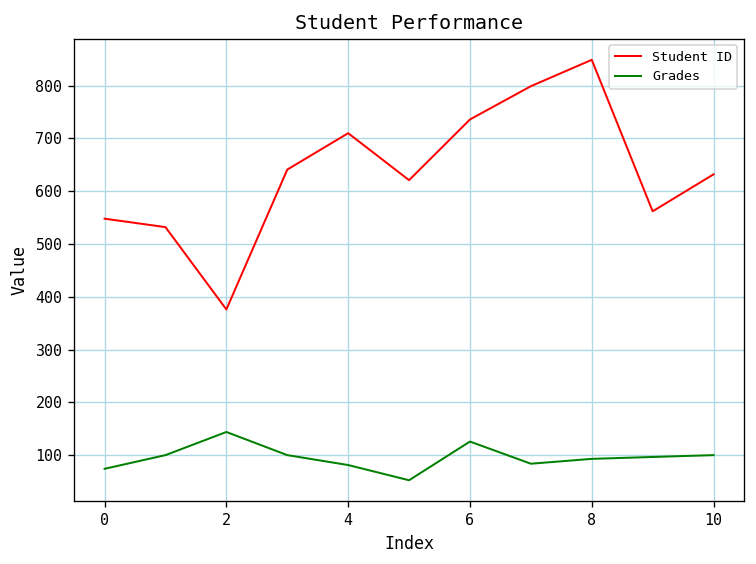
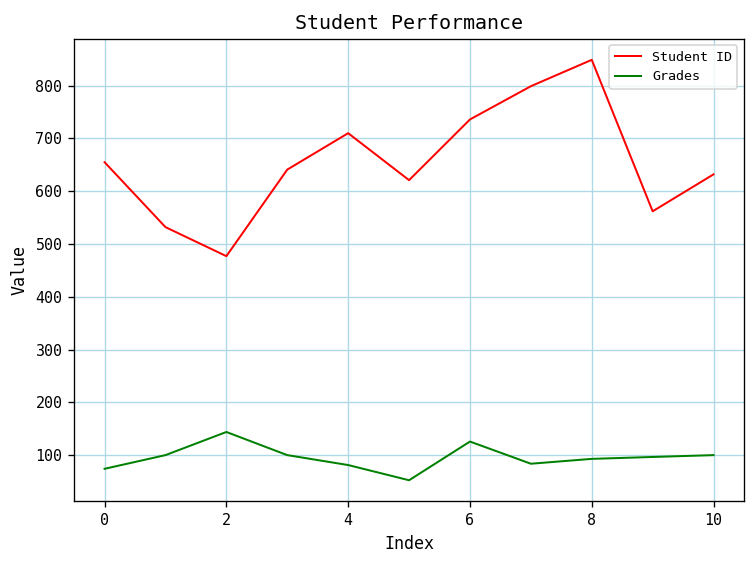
  {
    "Student ID": {
-     "0": 550,
-     "2": 380,
+     "0": 660,
+     "2": 480,
      "4": 710,
      "6": 740,
      "8": 850,
      "10": 630
    },
    "Grades": {
      "0": 70,
      "2": 140,
      "4": 80,
      "6": 130,
      "8": 90,
      "10": 100
    }
  }
